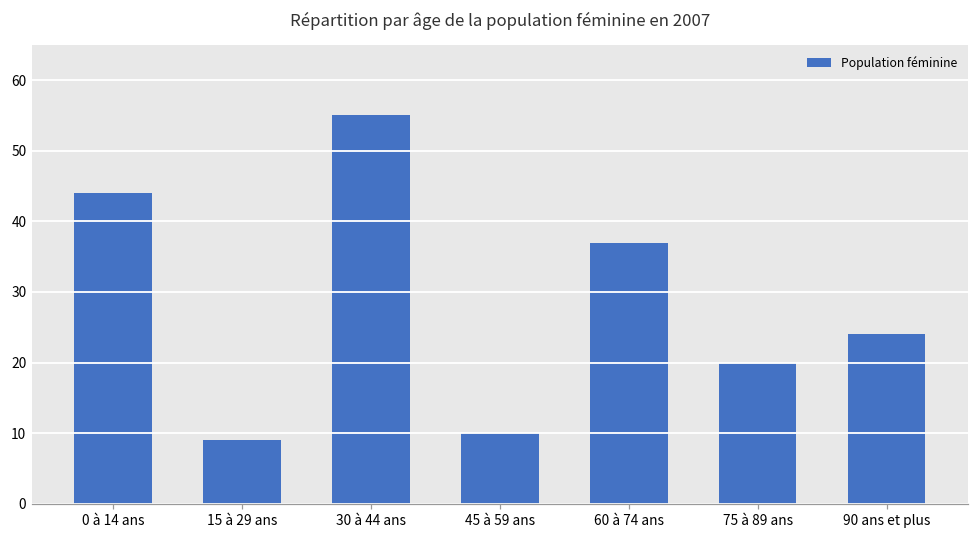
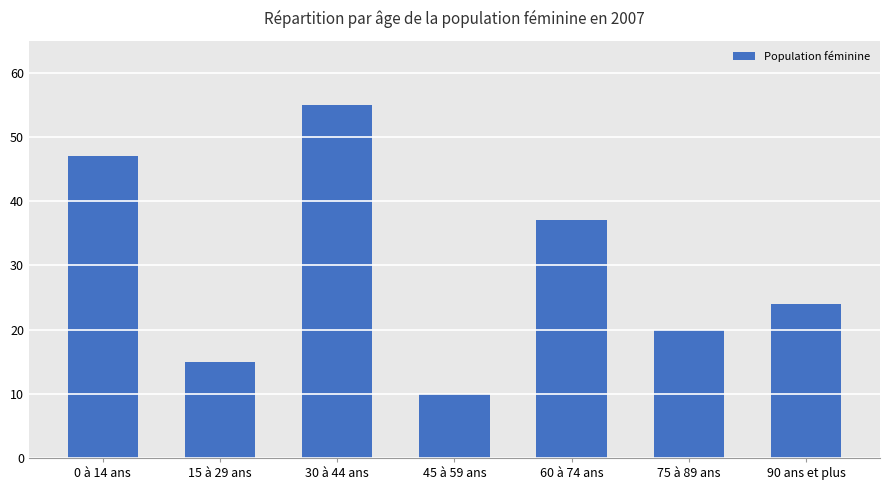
  {
-   "0 à 14 ans": 44,
-   "15 à 29 ans": 9,
+   "0 à 14 ans": 47,
+   "15 à 29 ans": 15,
    "30 à 44 ans": 55,
    "45 à 59 ans": 10,
    "60 à 74 ans": 37,
    "75 à 89 ans": 20,
    "90 ans et plus": 24
  }
